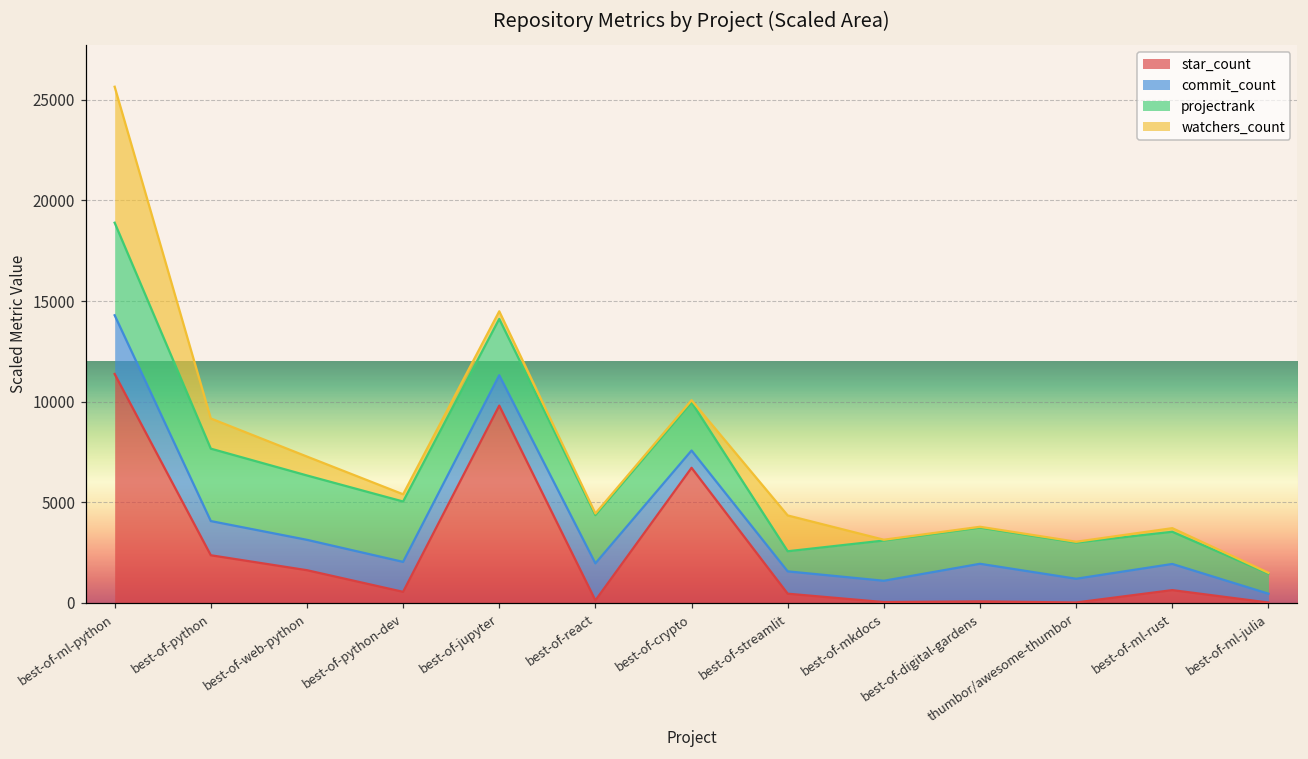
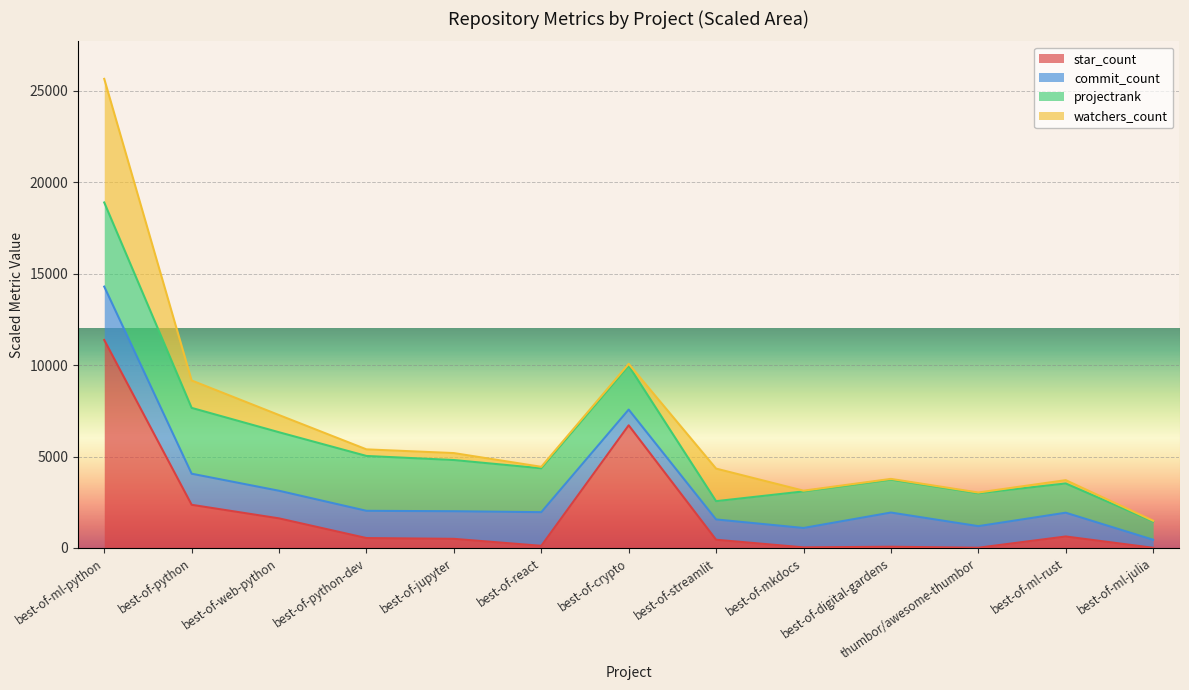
  {
    "star_count": {
      "best-of-ml-python": 11400,
      "best-of-python": 2400,
      "best-of-web-python": 1600,
      "best-of-python-dev": 500,
-     "best-of-jupyter": 9800,
+     "best-of-jupyter": 500,
      "best-of-react": 100,
      "best-of-crypto": 6700,
      "best-of-streamlit": 400,
      "best-of-mkdocs": 0,
      "best-of-digital-gardens": 100,
      "thumbor/awesome-thumbor": 0,
      "best-of-ml-rust": 600,
      "best-of-ml-julia": 0
    },
    "commit_count": {
      "best-of-ml-python": 2900,
      "best-of-python": 1700,
      "best-of-web-python": 1500,
      "best-of-python-dev": 1500,
      "best-of-jupyter": 1500,
      "best-of-react": 1800,
      "best-of-crypto": 900,
      "best-of-streamlit": 1100,
      "best-of-mkdocs": 1100,
      "best-of-digital-gardens": 1900,
      "thumbor/awesome-thumbor": 1200,
      "best-of-ml-rust": 1300,
      "best-of-ml-julia": 400
    },
    "projectrank": {
      "best-of-ml-python": 4600,
      "best-of-python": 3600,
      "best-of-web-python": 3200,
      "best-of-python-dev": 3000,
      "best-of-jupyter": 2800,
      "best-of-streamlit": 1000,
      "best-of-ml-rust": 1600
    },
    "watchers_count": {
      "best-of-ml-python": 6800,
      "best-of-python": 1500,
      "best-of-web-python": 900,
      "best-of-python-dev": 400,
      "best-of-jupyter": 400,
      "best-of-streamlit": 1800,
      "best-of-ml-rust": 200
    }
  }
